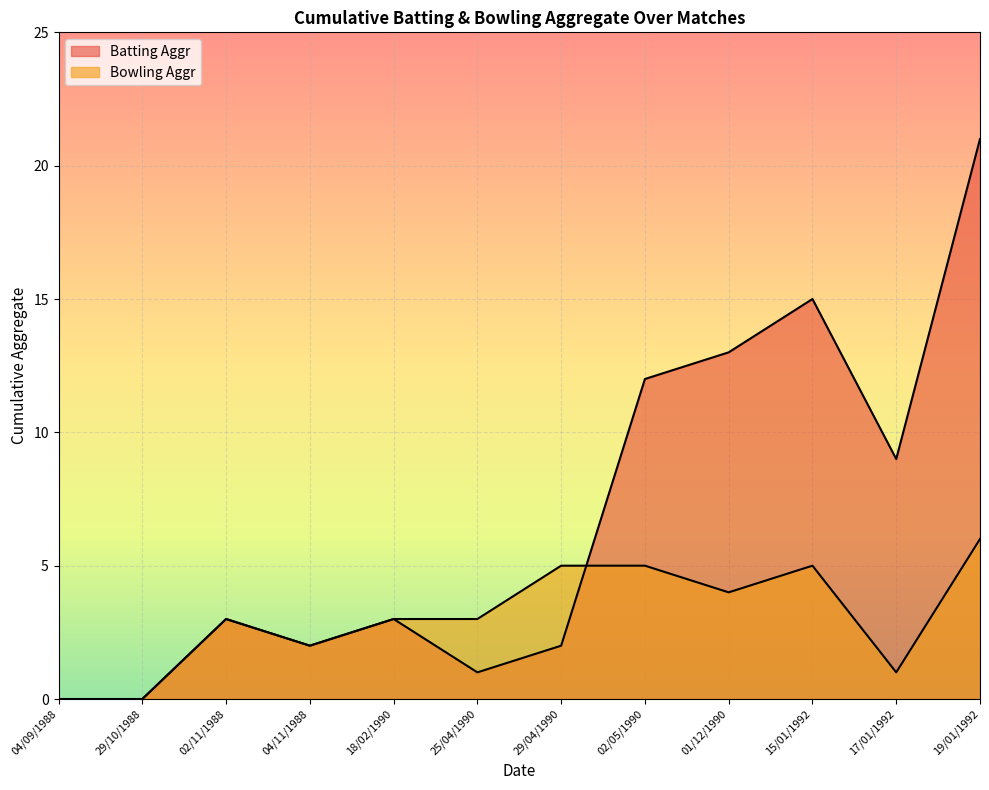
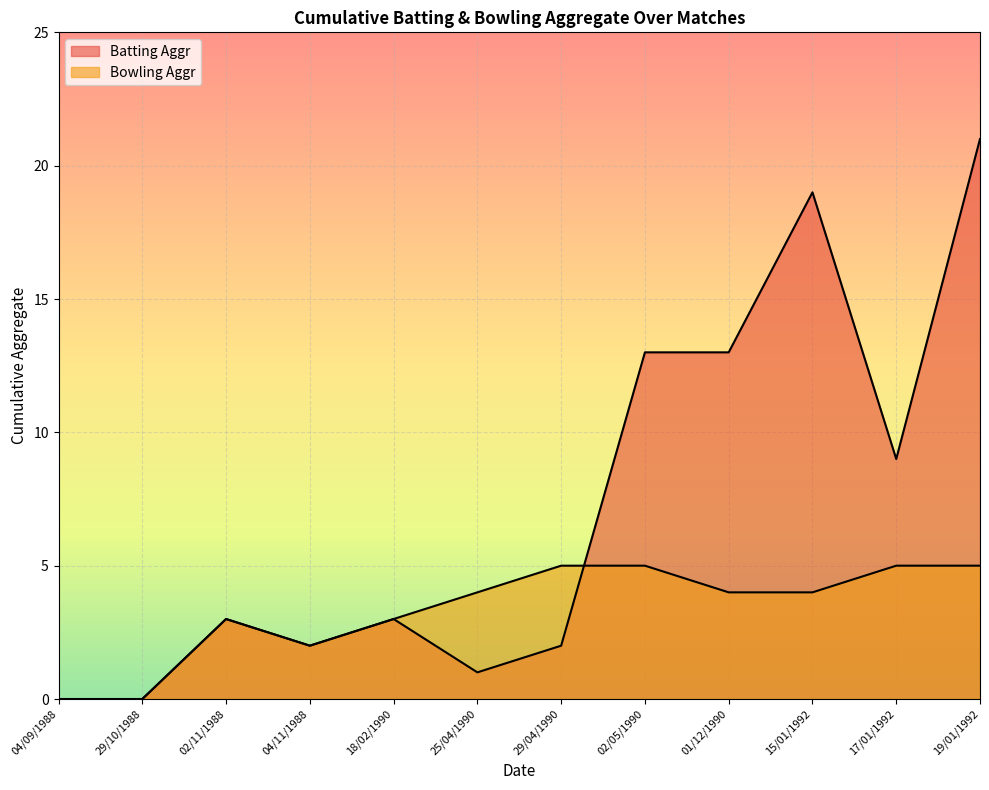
  {
    "Batting Aggr": {
      "25/04/1990": 1,
      "29/04/1990": 2,
-     "02/05/1990": 12,
+     "02/05/1990": 13,
      "01/12/1990": 13,
-     "15/01/1992": 15,
+     "15/01/1992": 19,
      "17/01/1992": 9,
      "19/01/1992": 21
    },
    "Bowling Aggr": {
-     "25/04/1990": 3,
+     "25/04/1990": 4,
      "29/04/1990": 5,
      "02/05/1990": 5,
      "01/12/1990": 4,
-     "15/01/1992": 5,
-     "17/01/1992": 1,
-     "19/01/1992": 6
+     "15/01/1992": 4,
+     "17/01/1992": 5,
+     "19/01/1992": 5
    }
  }
